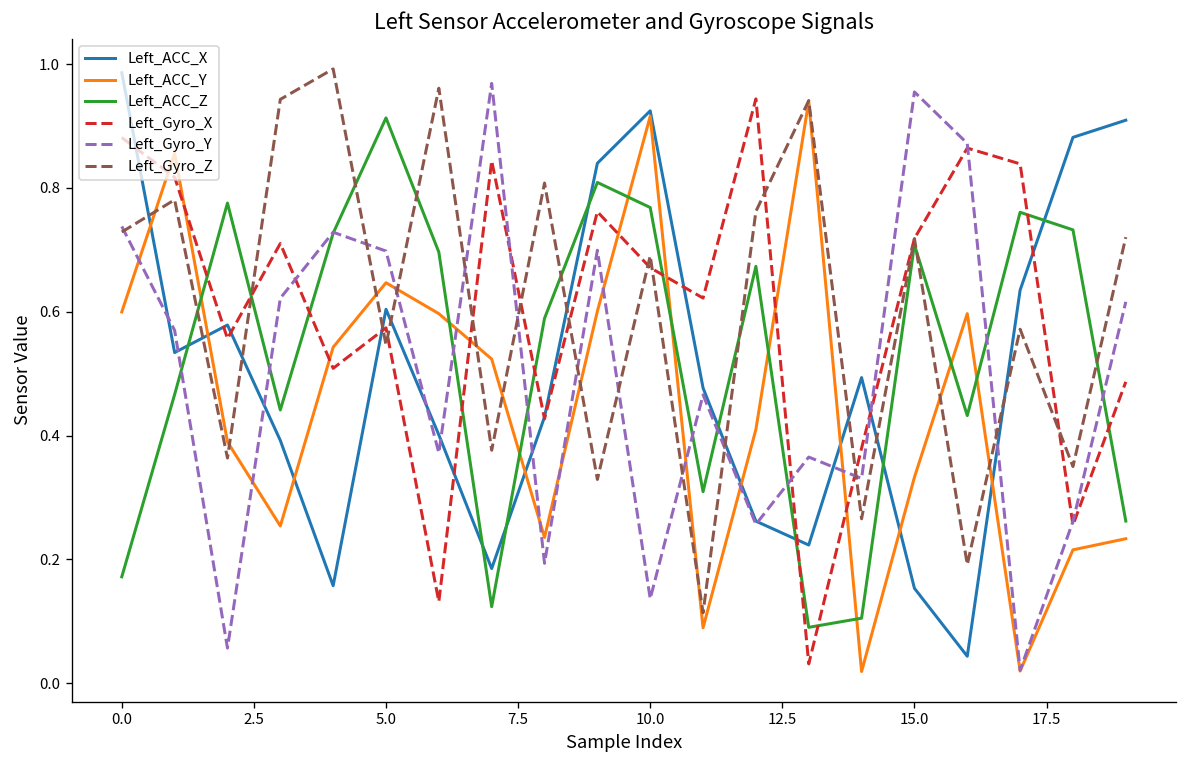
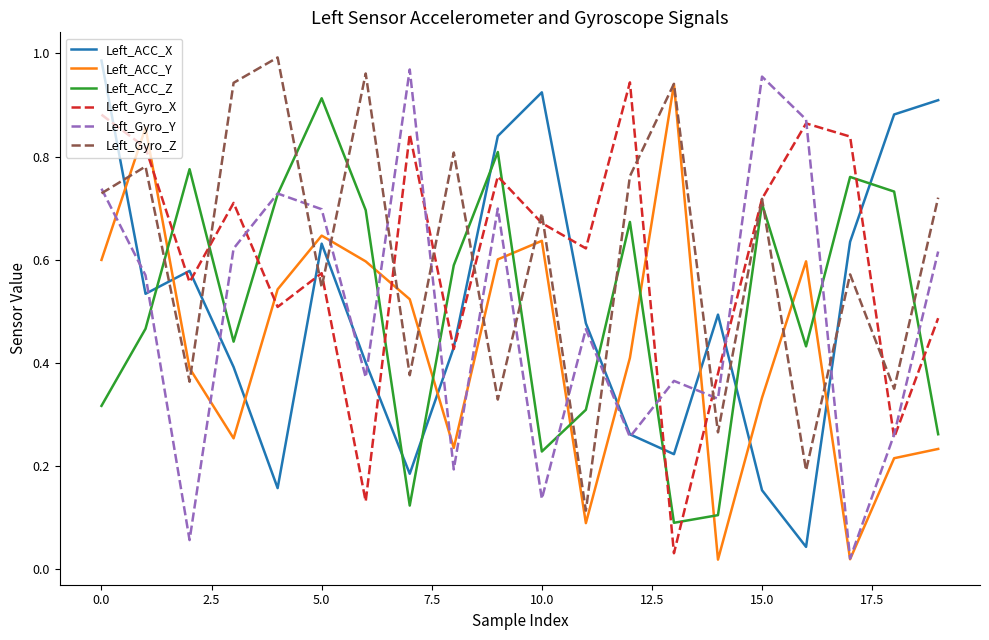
  {
    "Left_ACC_X": {
-     "5.0": 0.60,
+     "5.0": 0.63,
      "10.0": 0.92,
      "15.0": 0.15
    },
    "Left_ACC_Y": {
      "0.0": 0.60,
      "5.0": 0.65,
-     "10.0": 0.92,
+     "10.0": 0.64,
      "15.0": 0.33
    },
    "Left_ACC_Z": {
-     "0.0": 0.17,
+     "0.0": 0.32,
      "5.0": 0.91,
-     "10.0": 0.77,
+     "10.0": 0.23,
      "15.0": 0.71
    },
    "Left_Gyro_X": {
      "5.0": 0.57,
      "10.0": 0.67
    },
    "Left_Gyro_Y": {
      "0.0": 0.74,
      "5.0": 0.70,
      "10.0": 0.14,
      "15.0": 0.95
    },
    "Left_Gyro_Z": {
      "0.0": 0.73,
      "5.0": 0.55,
      "10.0": 0.69
    }
  }
